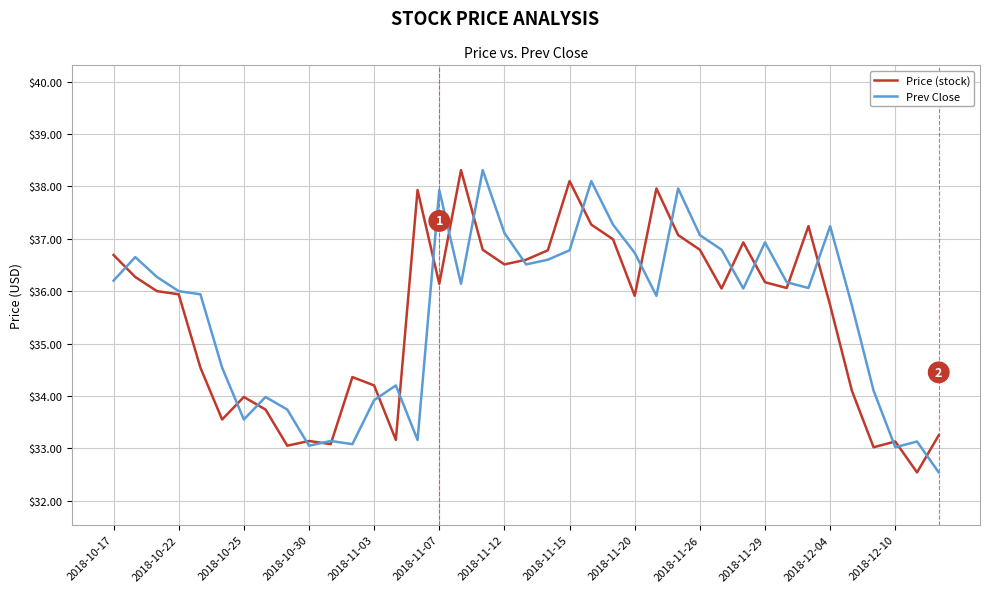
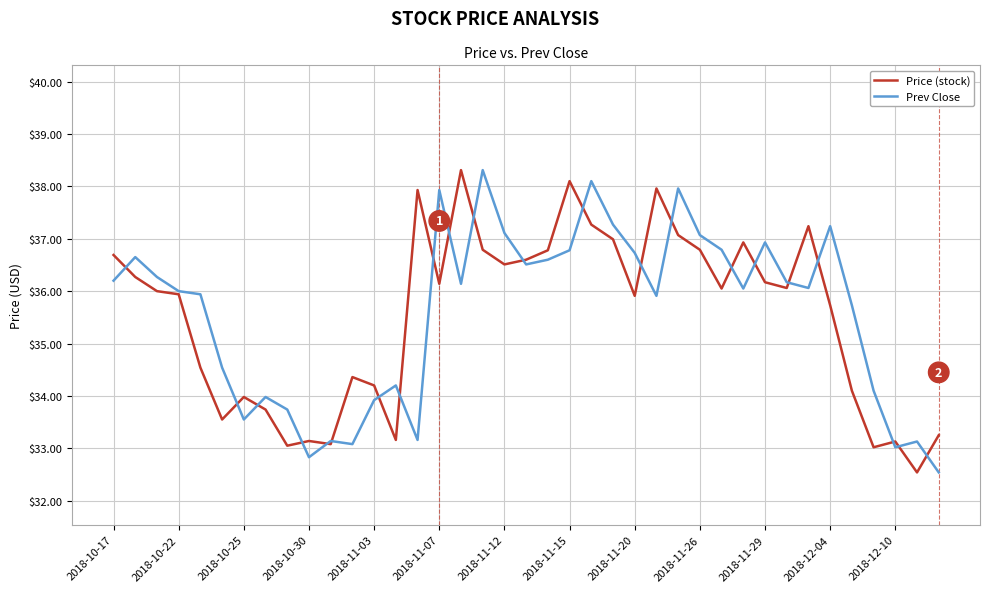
  {
    "Prev Close": {
      "2018-10-17": "$36.2",
      "2018-10-22": "$36.0",
      "2018-10-25": "$33.6",
-     "2018-10-30": "$33.1",
+     "2018-10-30": "$32.8",
      "2018-11-03": "$33.9",
      "2018-11-12": "$37.1",
      "2018-11-15": "$36.8",
      "2018-11-20": "$36.7",
      "2018-11-26": "$37.1",
      "2018-11-29": "$36.9",
      "2018-12-04": "$37.2",
      "2018-12-10": "$33.0"
    }
  }
